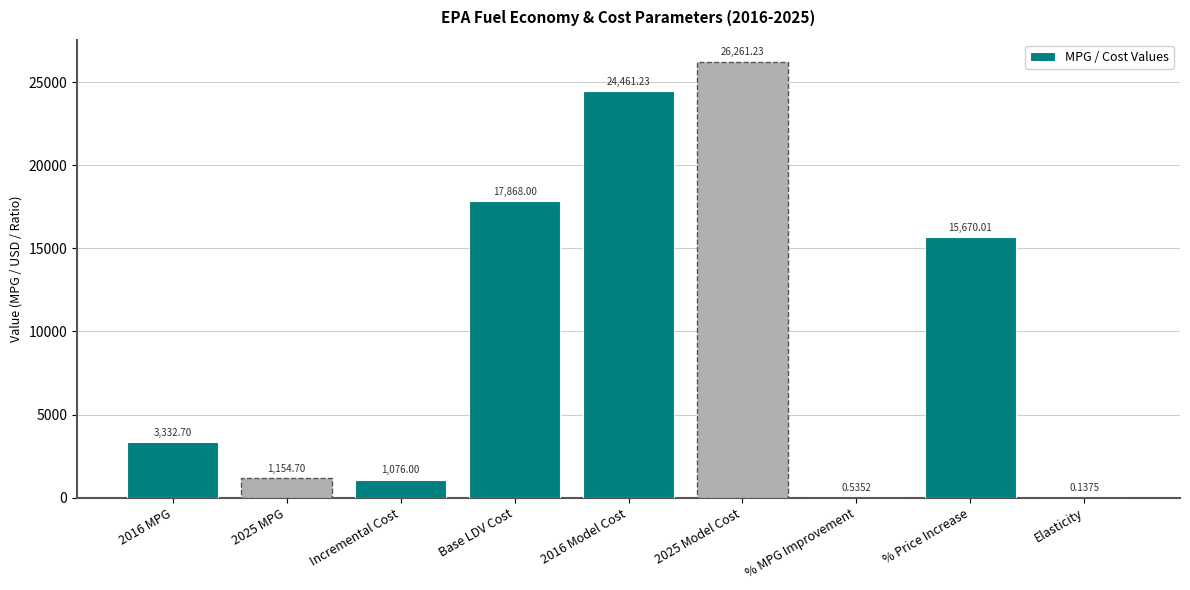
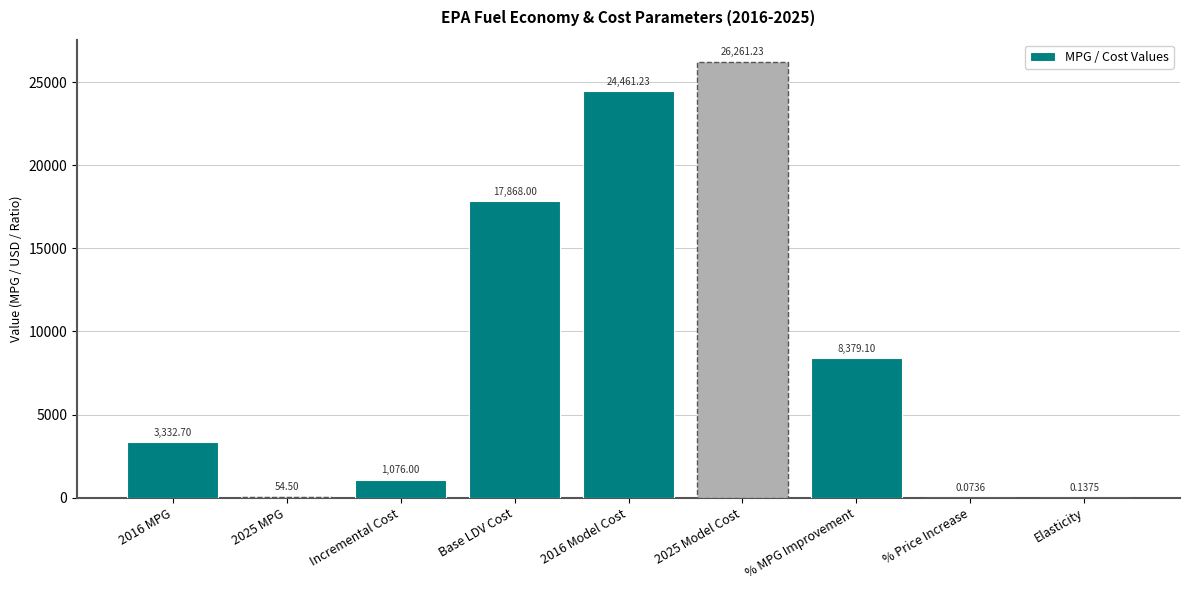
  {
    "MPG / Cost Values": {
      "2016 MPG": "3,332.70",
-     "2025 MPG": "1,154.70",
+     "2025 MPG": "54.50",
      "Incremental Cost": "1,076.00",
      "Base LDV Cost": "17,868.00",
      "2016 Model Cost": "24,461.23",
      "2025 Model Cost": "26,261.23",
-     "% MPG Improvement": "0.5352",
-     "% Price Increase": "15,670.01",
+     "% MPG Improvement": "8,379.10",
+     "% Price Increase": "0.0736",
      "Elasticity": "0.1375"
    }
  }
